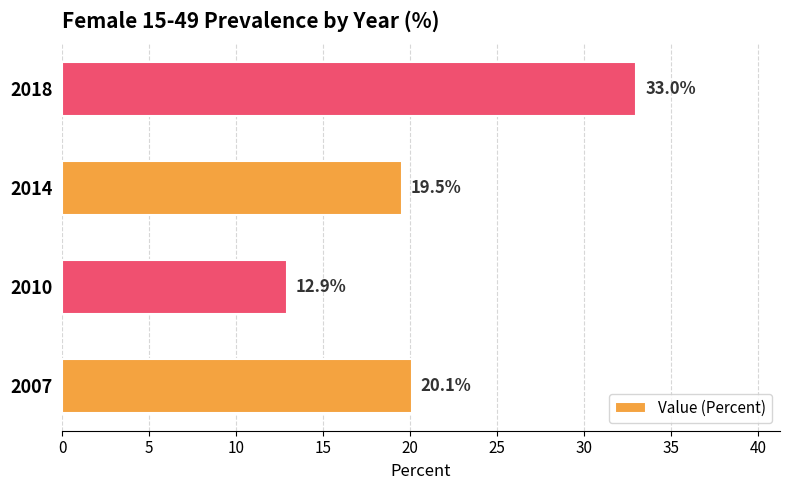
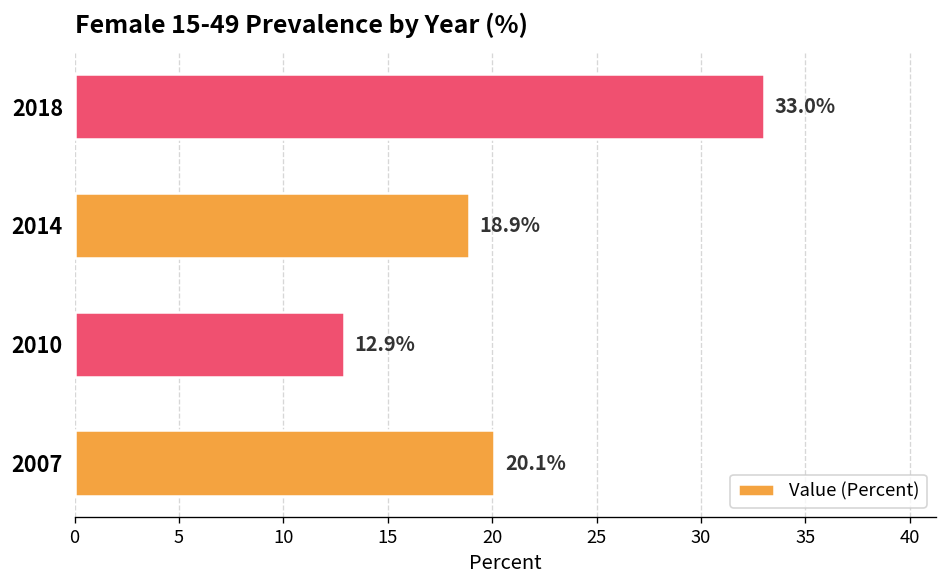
  {
    "2018": "33.0%",
-   "2014": "19.5%",
+   "2014": "18.9%",
    "2010": "12.9%",
    "2007": "20.1%"
  }
